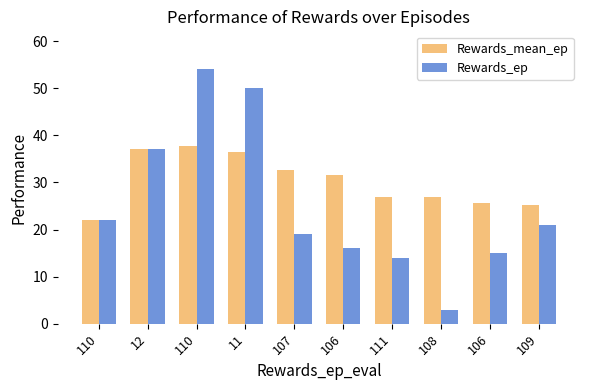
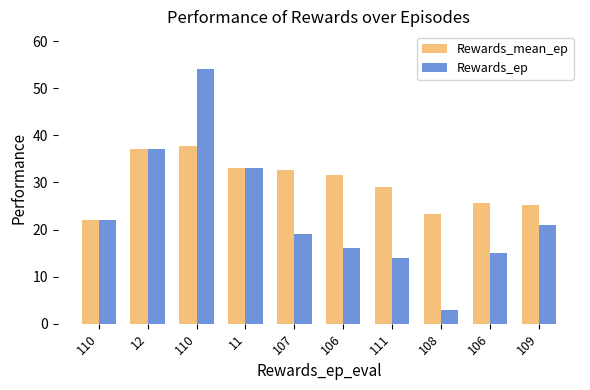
  {
    "Rewards_mean_ep": {
      "12": 37,
-     "11": 37,
+     "11": 33,
      "107": 33,
-     "111": 27,
-     "108": 27,
+     "111": 29,
+     "108": 23,
      "109": 25
    },
    "Rewards_ep": {
      "12": 37,
-     "11": 50,
+     "11": 33,
      "107": 19,
      "111": 14,
      "108": 3,
      "109": 21
    }
  }
